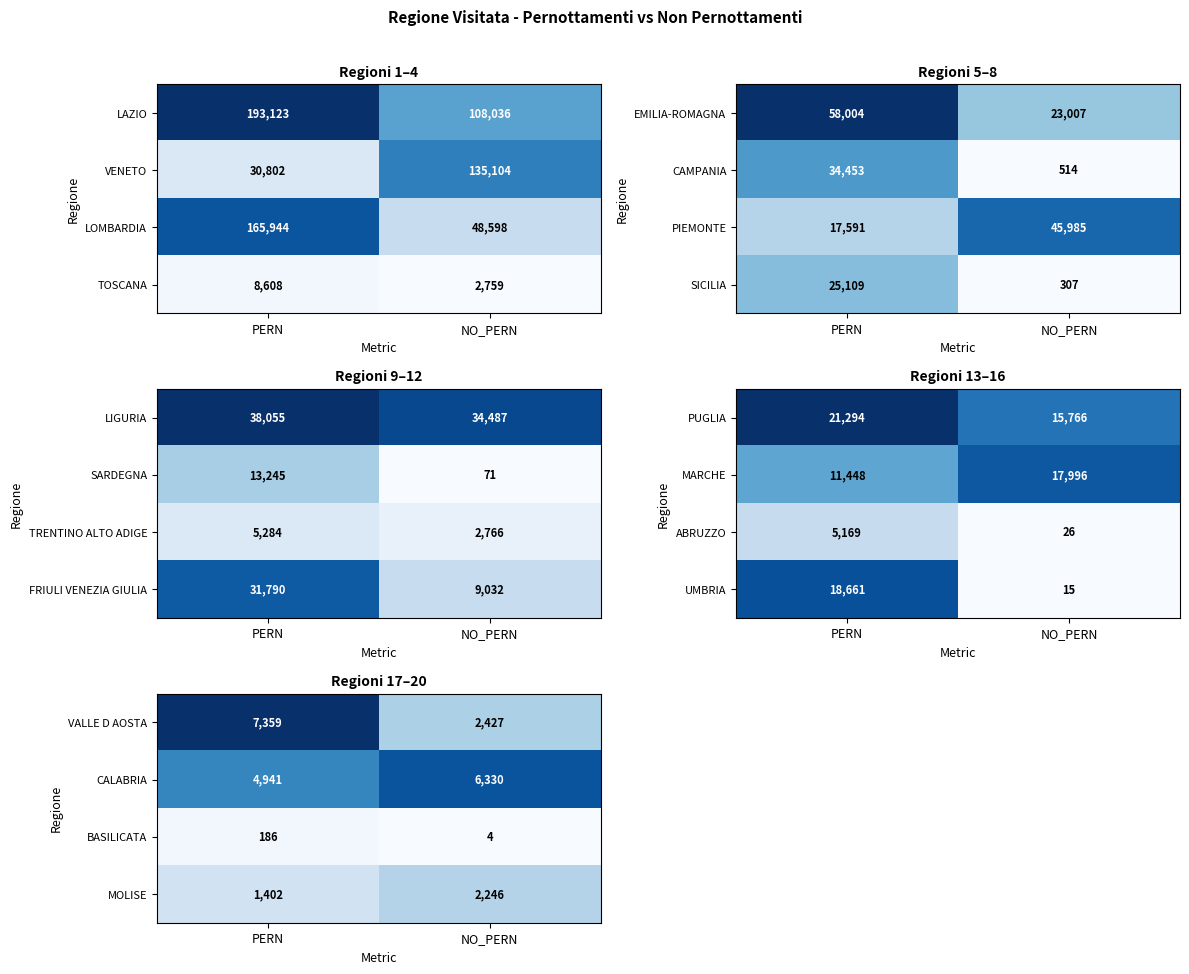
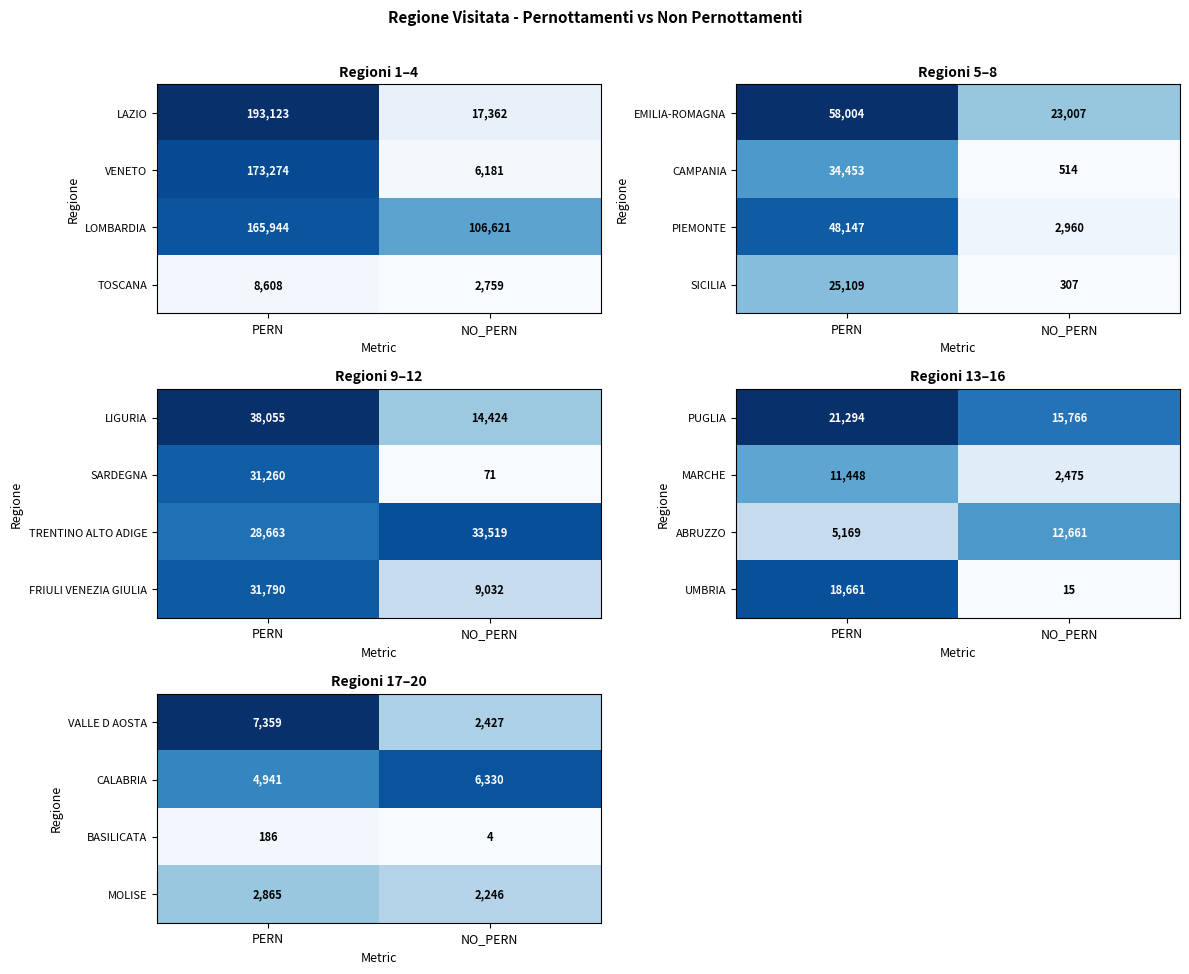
  {
    "Regioni 1–4": {
      "LAZIO": {
        "PERN": "193,123",
-       "NO_PERN": "108,036"
+       "NO_PERN": "17,362"
      },
      "VENETO": {
-       "PERN": "30,802",
-       "NO_PERN": "135,104"
+       "PERN": "173,274",
+       "NO_PERN": "6,181"
      },
      "LOMBARDIA": {
        "PERN": "165,944",
-       "NO_PERN": "48,598"
+       "NO_PERN": "106,621"
      },
      "TOSCANA": {
        "PERN": "8,608",
        "NO_PERN": "2,759"
      }
    },
    "Regioni 5–8": {
      "EMILIA-ROMAGNA": {
        "PERN": "58,004",
        "NO_PERN": "23,007"
      },
      "CAMPANIA": {
        "PERN": "34,453",
        "NO_PERN": "514"
      },
      "PIEMONTE": {
-       "PERN": "17,591",
-       "NO_PERN": "45,985"
+       "PERN": "48,147",
+       "NO_PERN": "2,960"
      },
      "SICILIA": {
        "PERN": "25,109",
        "NO_PERN": "307"
      }
    },
    "Regioni 9–12": {
      "LIGURIA": {
        "PERN": "38,055",
-       "NO_PERN": "34,487"
+       "NO_PERN": "14,424"
      },
      "SARDEGNA": {
-       "PERN": "13,245",
+       "PERN": "31,260",
        "NO_PERN": "71"
      },
      "TRENTINO ALTO ADIGE": {
-       "PERN": "5,284",
-       "NO_PERN": "2,766"
+       "PERN": "28,663",
+       "NO_PERN": "33,519"
      },
      "FRIULI VENEZIA GIULIA": {
        "PERN": "31,790",
        "NO_PERN": "9,032"
      }
    },
    "Regioni 13–16": {
      "PUGLIA": {
        "PERN": "21,294",
        "NO_PERN": "15,766"
      },
      "MARCHE": {
        "PERN": "11,448",
-       "NO_PERN": "17,996"
+       "NO_PERN": "2,475"
      },
      "ABRUZZO": {
        "PERN": "5,169",
-       "NO_PERN": "26"
+       "NO_PERN": "12,661"
      },
      "UMBRIA": {
        "PERN": "18,661",
        "NO_PERN": "15"
      }
    },
    "Regioni 17–20": {
      "VALLE D AOSTA": {
        "PERN": "7,359",
        "NO_PERN": "2,427"
      },
      "CALABRIA": {
        "PERN": "4,941",
        "NO_PERN": "6,330"
      },
      "BASILICATA": {
        "PERN": "186",
        "NO_PERN": "4"
      },
      "MOLISE": {
-       "PERN": "1,402",
+       "PERN": "2,865",
        "NO_PERN": "2,246"
      }
    }
  }
